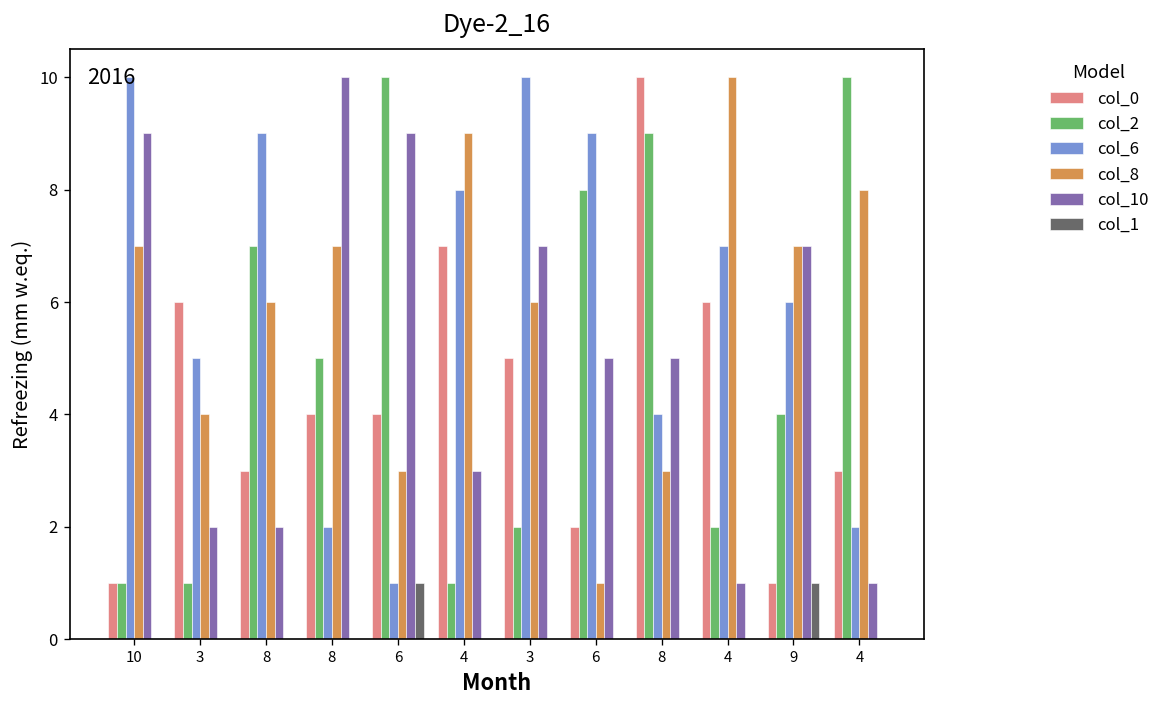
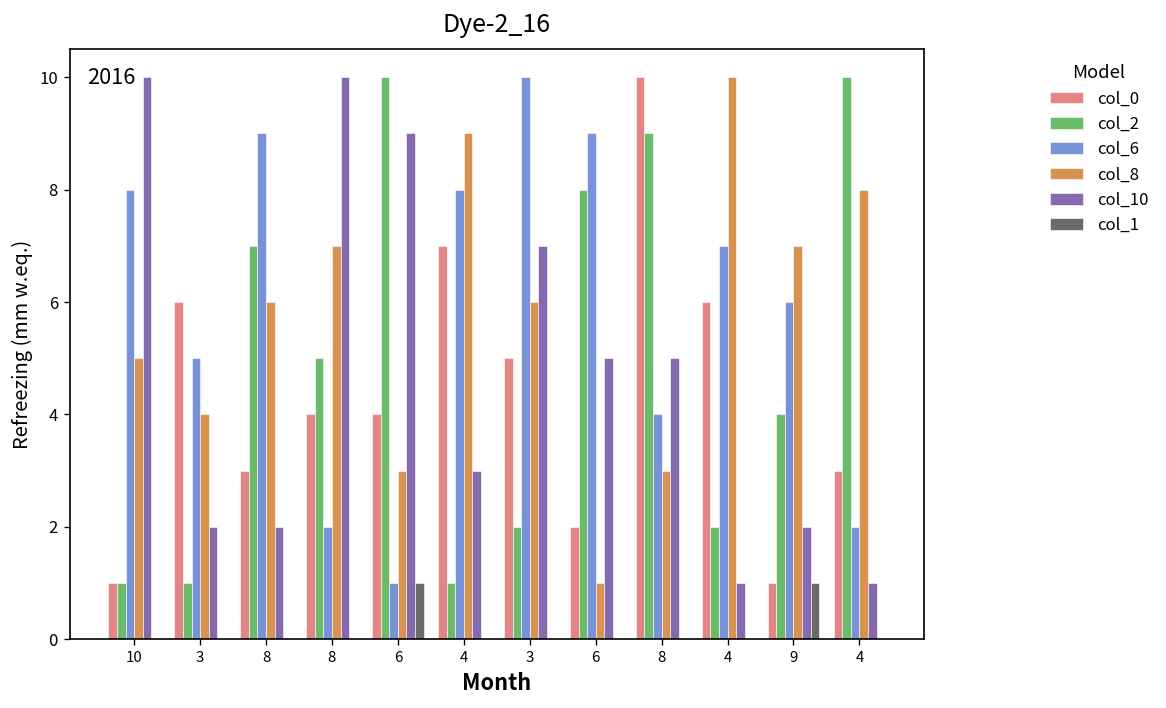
  {
    "col_0": {
      "10": 1,
      "9": 1
    },
    "col_2": {
      "10": 1,
      "9": 4
    },
    "col_6": {
-     "10": 10,
+     "10": 8,
      "9": 6
    },
    "col_8": {
-     "10": 7,
+     "10": 5,
      "9": 7
    },
    "col_10": {
-     "10": 9,
-     "9": 7
+     "10": 10,
+     "9": 2
    },
    "col_1": {
      "10": 0,
      "9": 1
    }
  }
